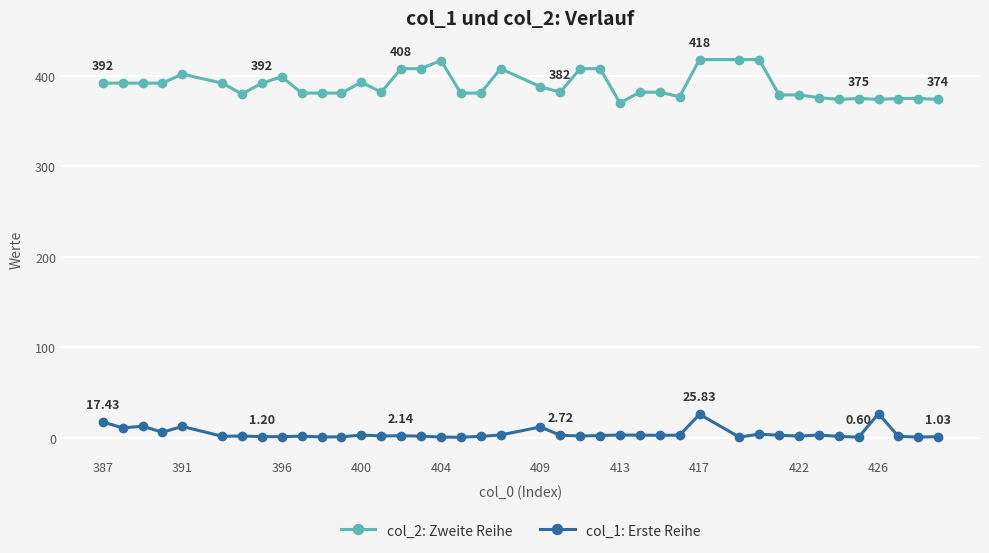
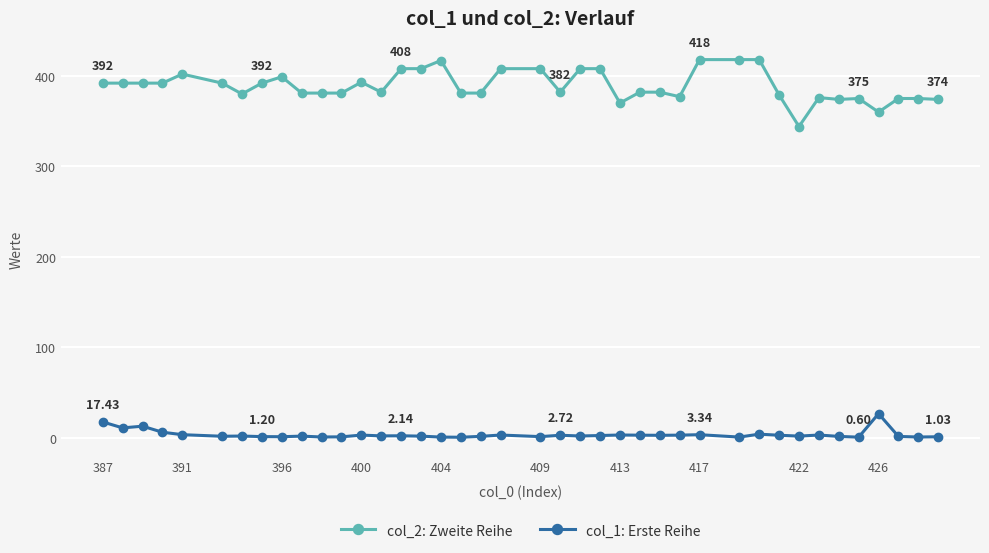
  {
    "col_2: Zweite Reihe": {
      "391": 400,
      "400": 390,
      "404": 420,
-     "409": 390,
+     "409": 410,
      "413": 370,
-     "422": 380,
-     "426": 370
+     "422": 340,
+     "426": 360
    },
    "col_1: Erste Reihe": {
      "387": 17.43,
-     "391": 10,
-     "409": 10,
-     "417": 25.83
+     "391": 0,
+     "409": 0,
+     "417": 3.34
    }
  }
